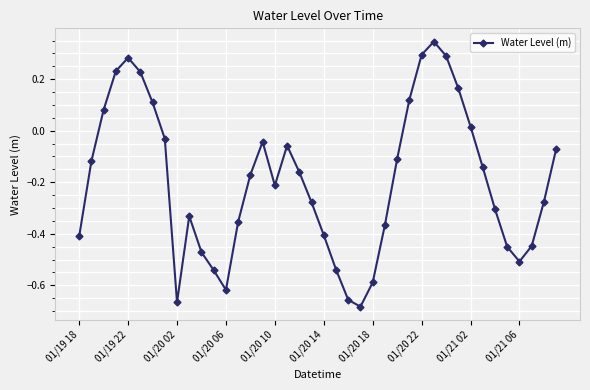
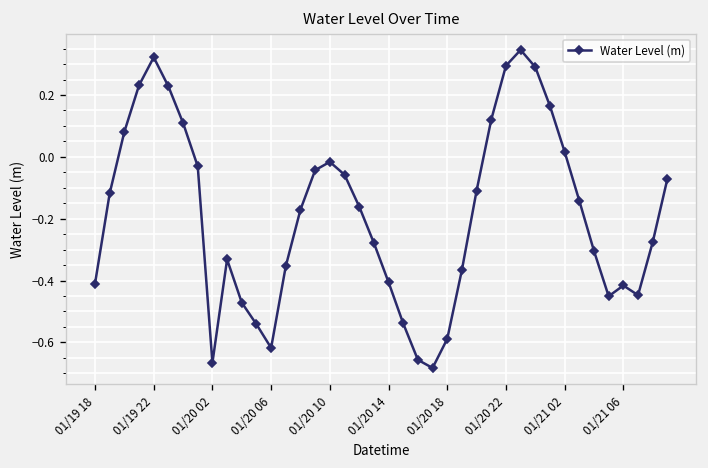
  {
    "01/19 18": -0.41,
-   "01/19 22": 0.28,
+   "01/19 22": 0.32,
    "01/20 02": -0.67,
    "01/20 06": -0.62,
-   "01/20 10": -0.21,
+   "01/20 10": -0.02,
    "01/20 14": -0.41,
    "01/20 18": -0.59,
    "01/20 22": 0.29,
    "01/21 02": 0.02,
-   "01/21 06": -0.51
+   "01/21 06": -0.42
  }
